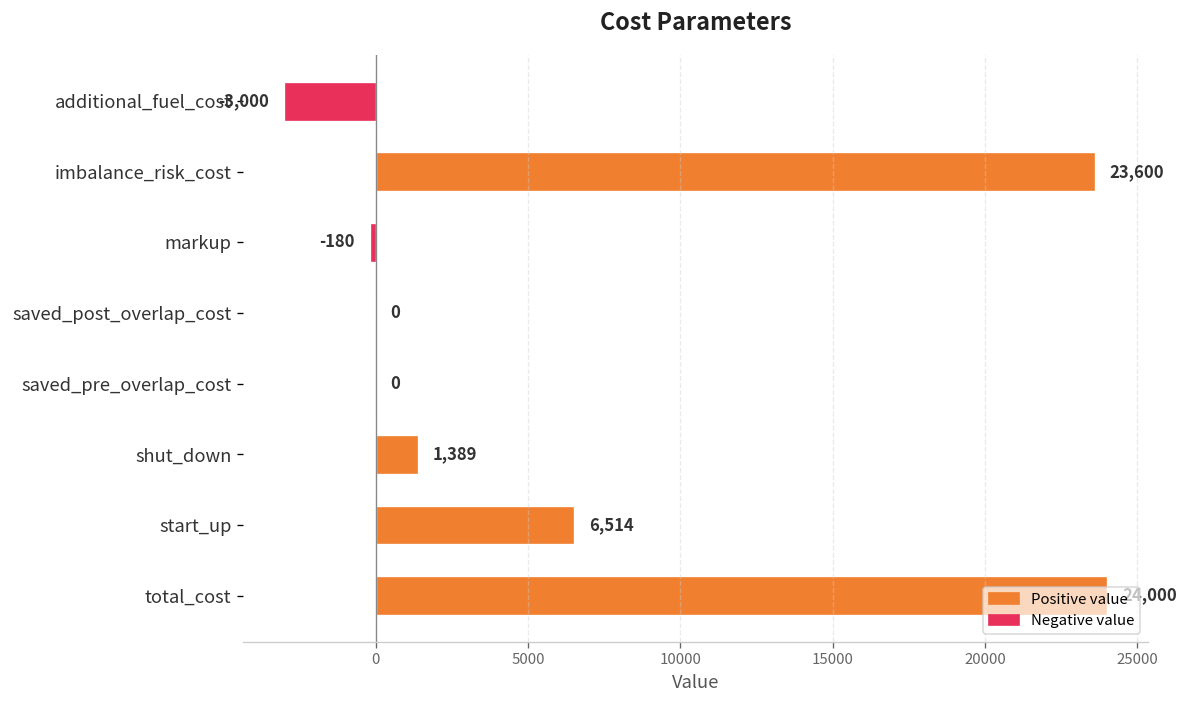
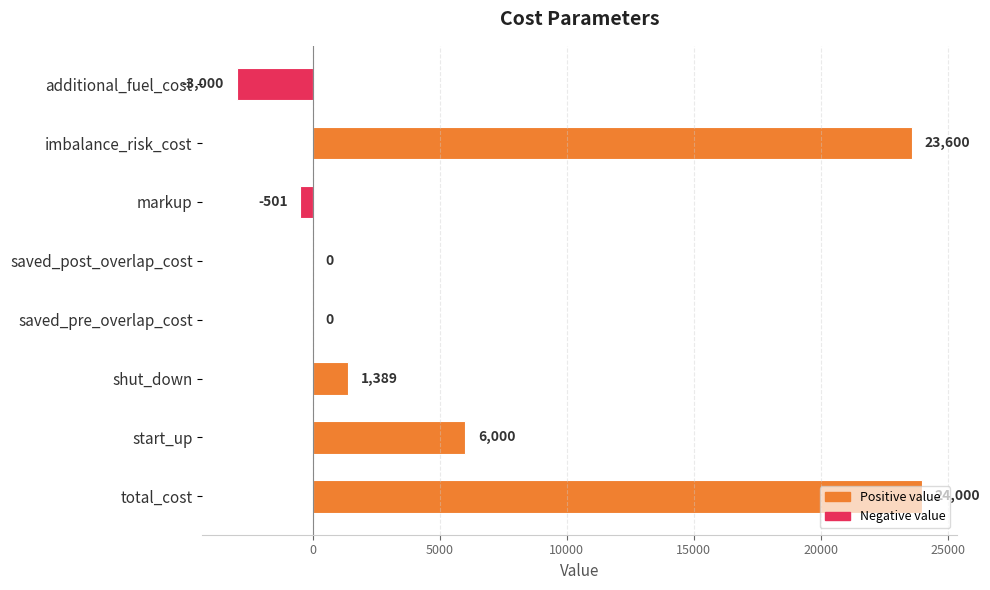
  {
    "additional_fuel_cost": "-3,000",
    "imbalance_risk_cost": "23,600",
-   "markup": "-180",
+   "markup": "-501",
    "saved_post_overlap_cost": "0",
    "saved_pre_overlap_cost": "0",
    "shut_down": "1,389",
-   "start_up": "6,514"
+   "start_up": "6,000"
  }
